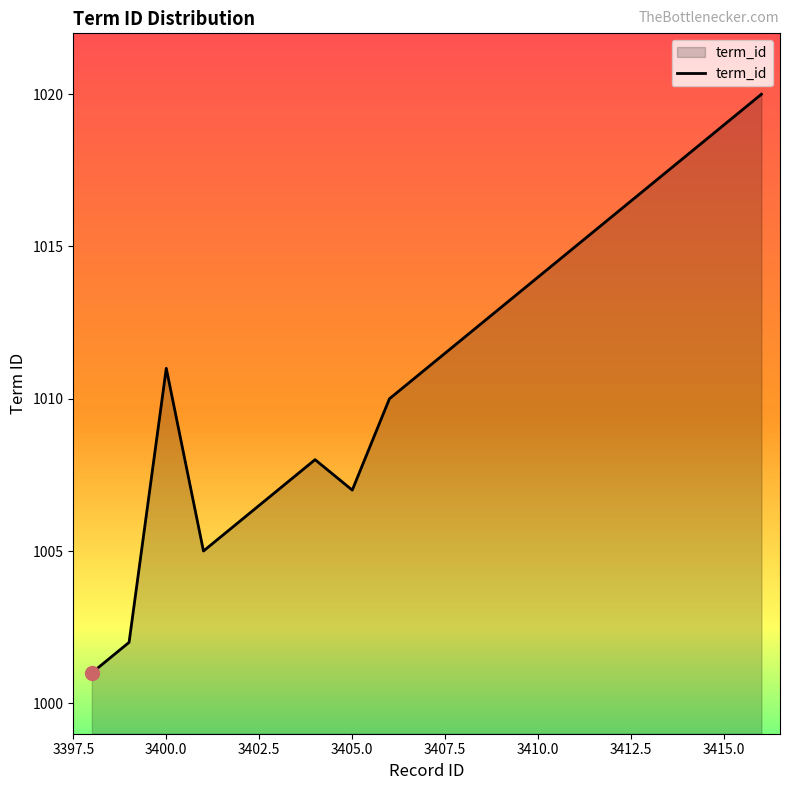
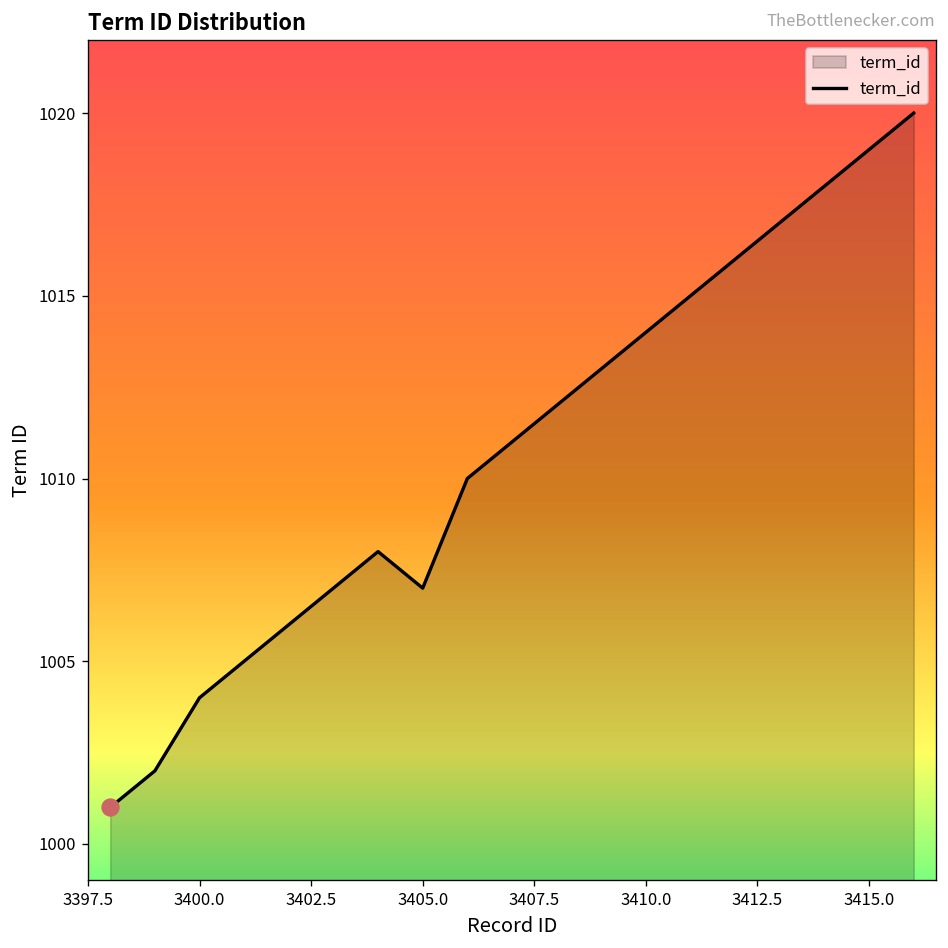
  {
    "term_id": {
-     "3400.0": 1011,
+     "3400.0": 1004,
      "3405.0": 1007,
      "3410.0": 1014,
      "3415.0": 1019
    }
  }
